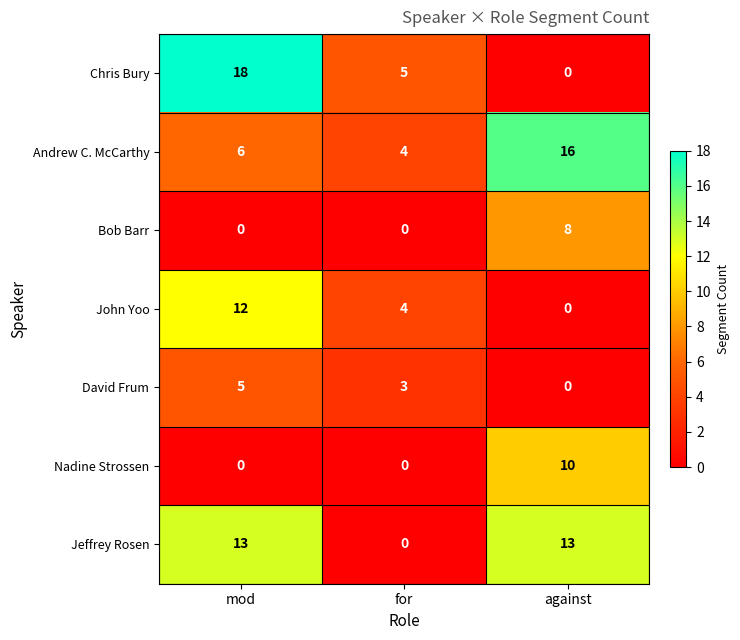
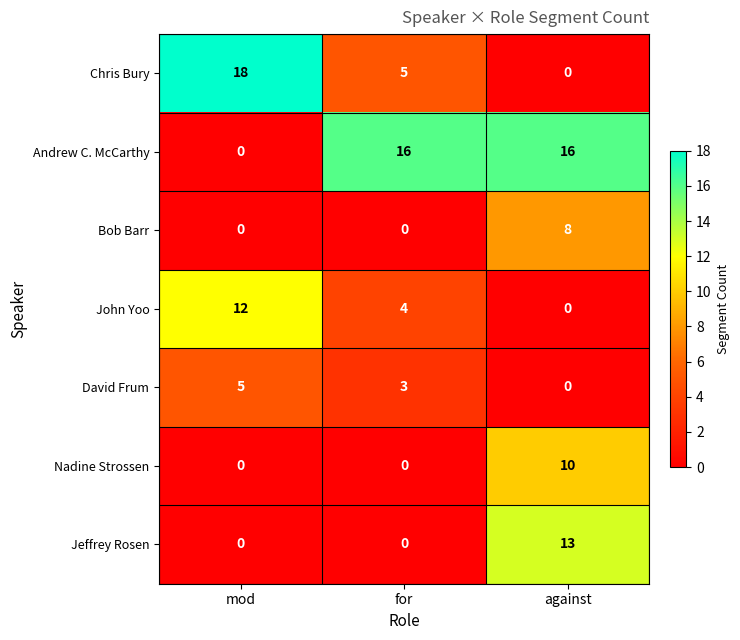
  {
    "Chris Bury": {
      "mod": 18,
      "for": 5,
      "against": 0
    },
    "Andrew C. McCarthy": {
-     "mod": 6,
-     "for": 4,
+     "mod": 0,
+     "for": 16,
      "against": 16
    },
    "Bob Barr": {
      "mod": 0,
      "for": 0,
      "against": 8
    },
    "John Yoo": {
      "mod": 12,
      "for": 4,
      "against": 0
    },
    "David Frum": {
      "mod": 5,
      "for": 3,
      "against": 0
    },
    "Nadine Strossen": {
      "mod": 0,
      "for": 0,
      "against": 10
    },
    "Jeffrey Rosen": {
-     "mod": 13,
+     "mod": 0,
      "for": 0,
      "against": 13
    }
  }
